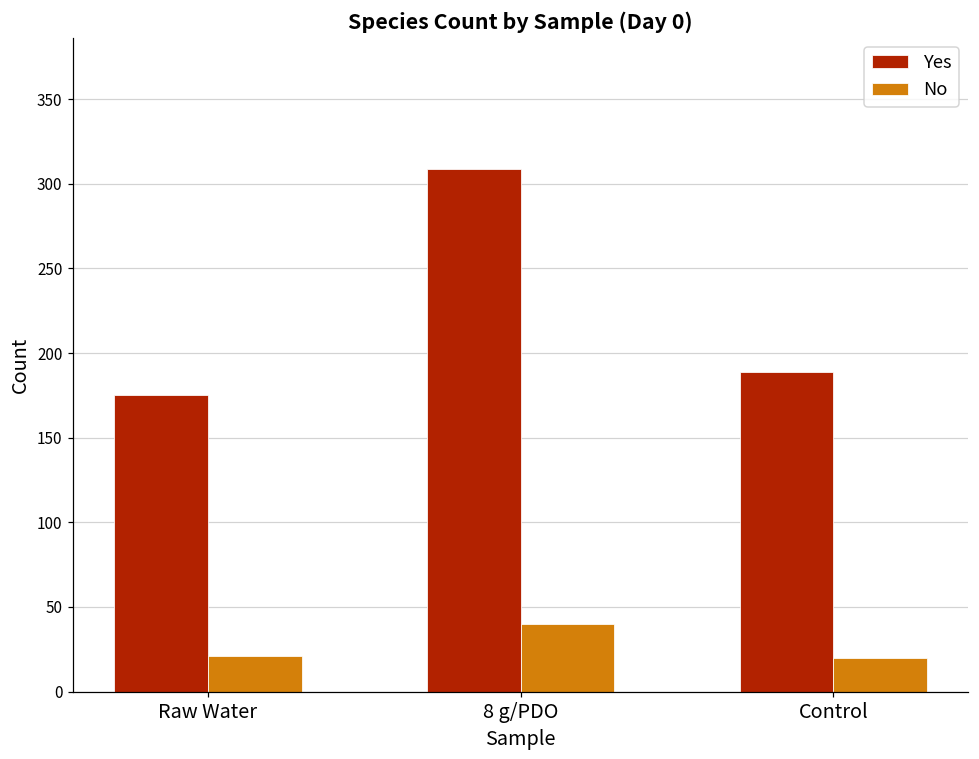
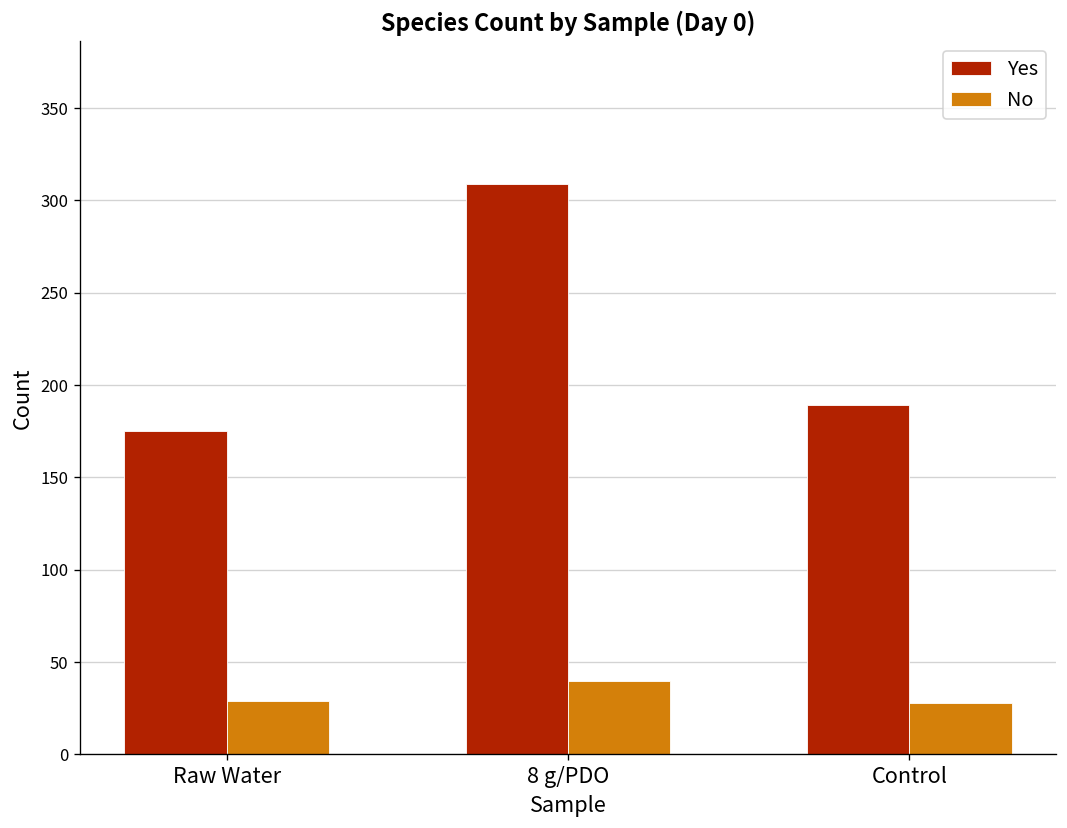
  {
    "Yes": {
      "Raw Water": 175,
      "8 g/PDO": 309,
      "Control": 189
    },
    "No": {
-     "Raw Water": 21,
+     "Raw Water": 29,
      "8 g/PDO": 40,
-     "Control": 20
+     "Control": 28
    }
  }
